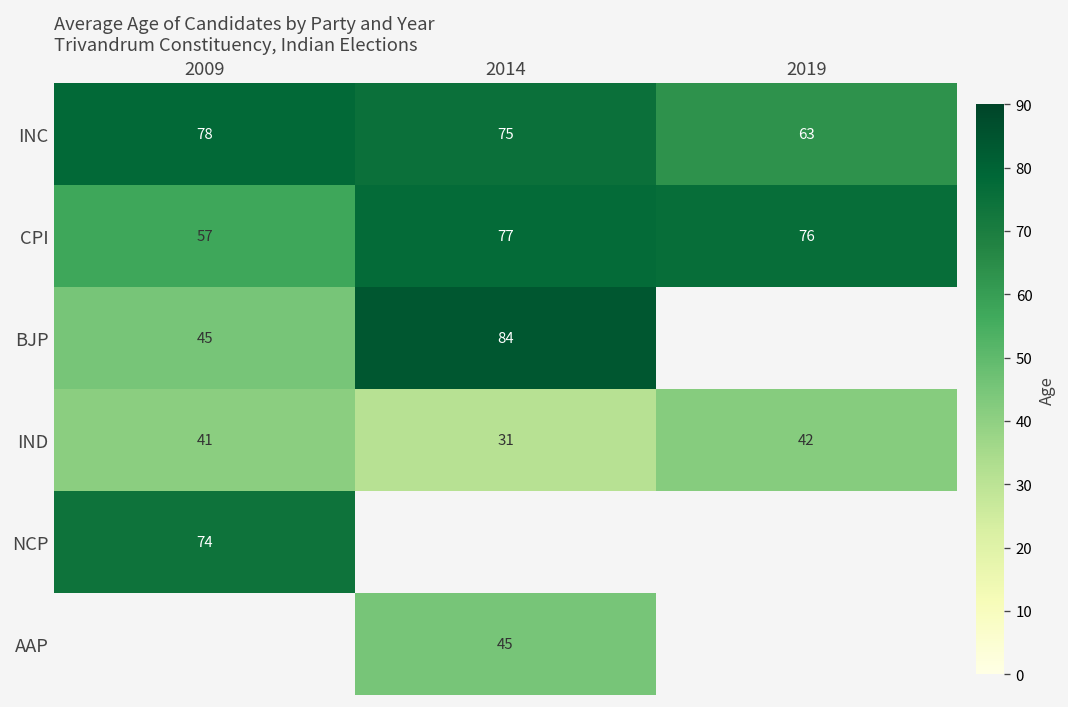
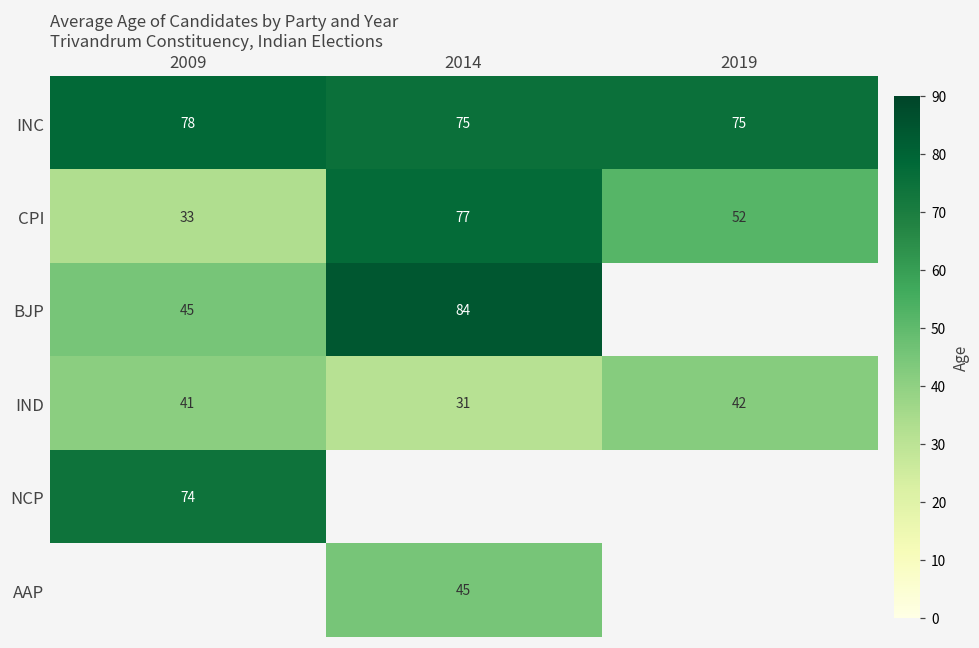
  {
    "INC": {
      "2009": 78,
      "2014": 75,
-     "2019": 63
+     "2019": 75
    },
    "CPI": {
-     "2009": 57,
+     "2009": 33,
      "2014": 77,
-     "2019": 76
+     "2019": 52
    },
    "BJP": {
      "2009": 45,
      "2014": 84
    },
    "IND": {
      "2009": 41,
      "2014": 31,
      "2019": 42
    },
    "NCP": {
      "2009": 74
    },
    "AAP": {
      "2014": 45
    }
  }
